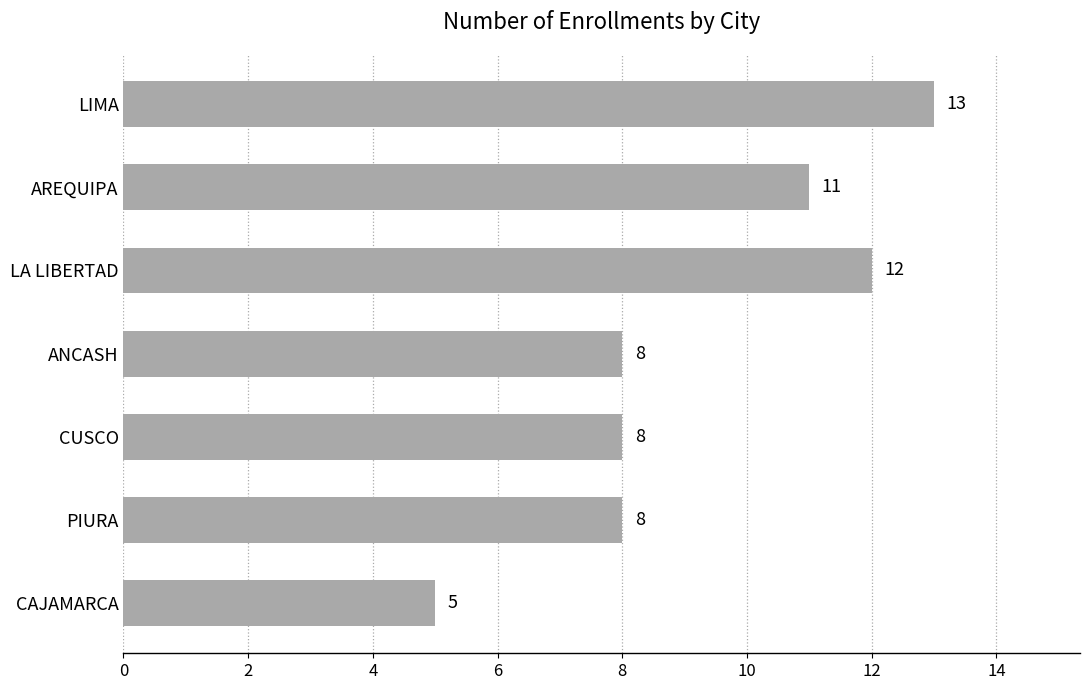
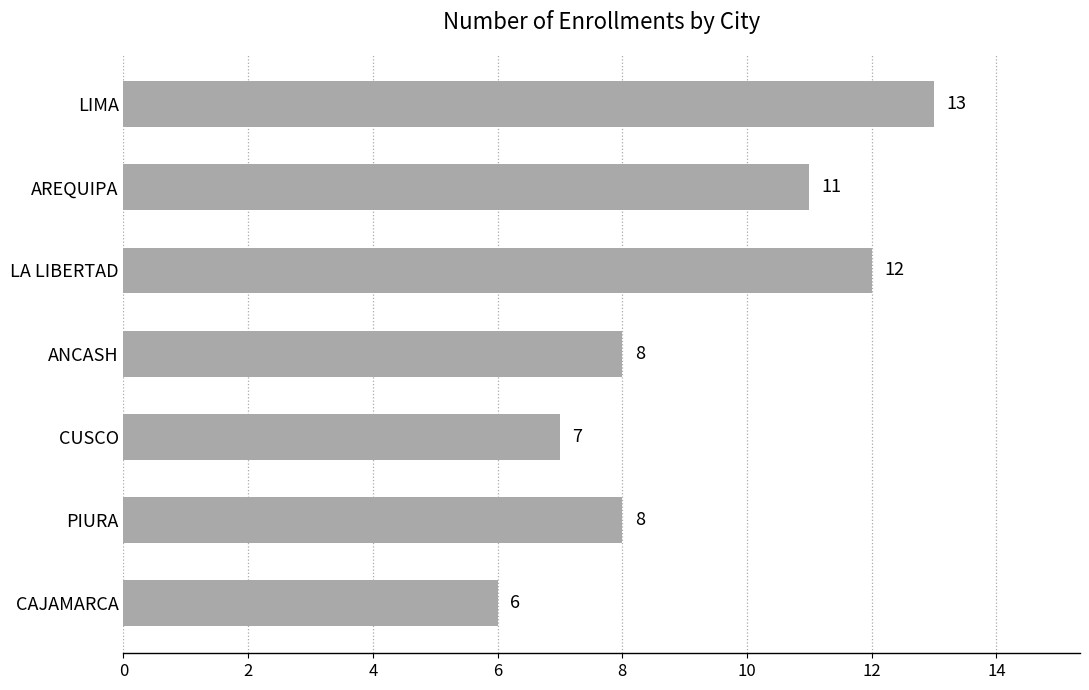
  {
    "LIMA": 13,
    "AREQUIPA": 11,
    "LA LIBERTAD": 12,
    "ANCASH": 8,
-   "CUSCO": 8,
+   "CUSCO": 7,
    "PIURA": 8,
-   "CAJAMARCA": 5
+   "CAJAMARCA": 6
  }
